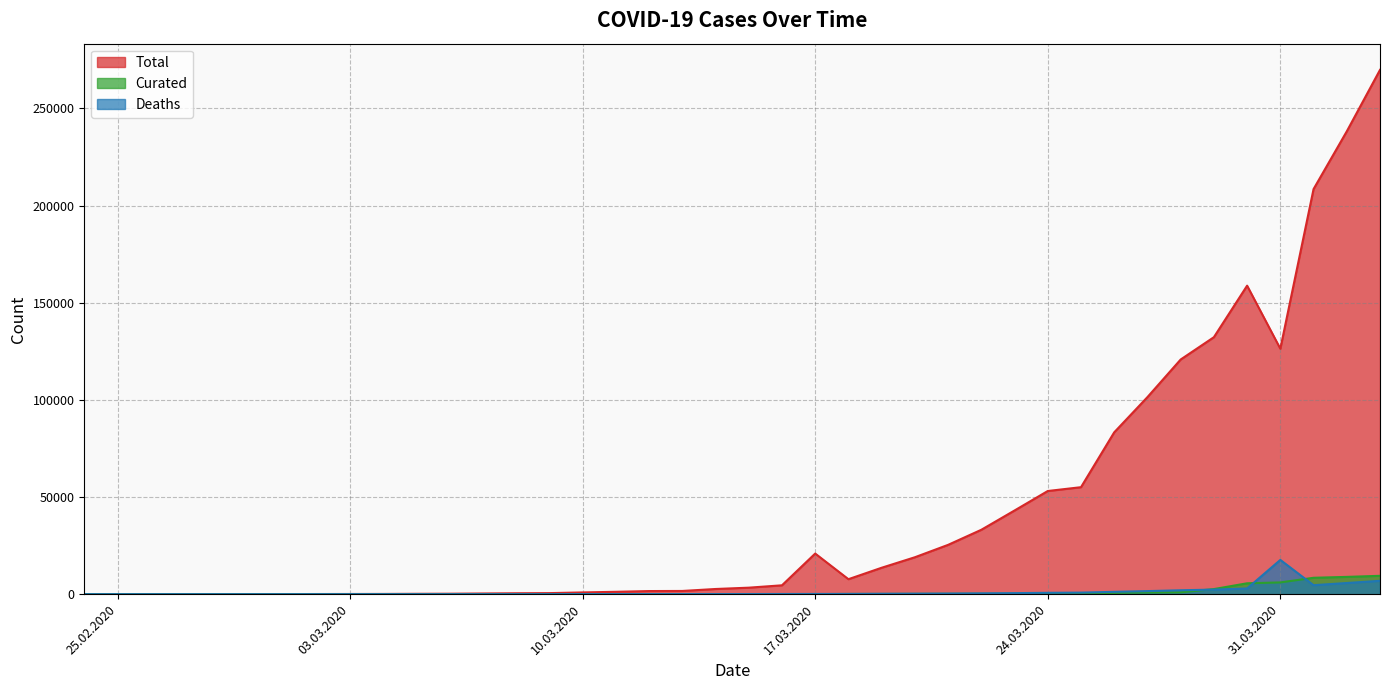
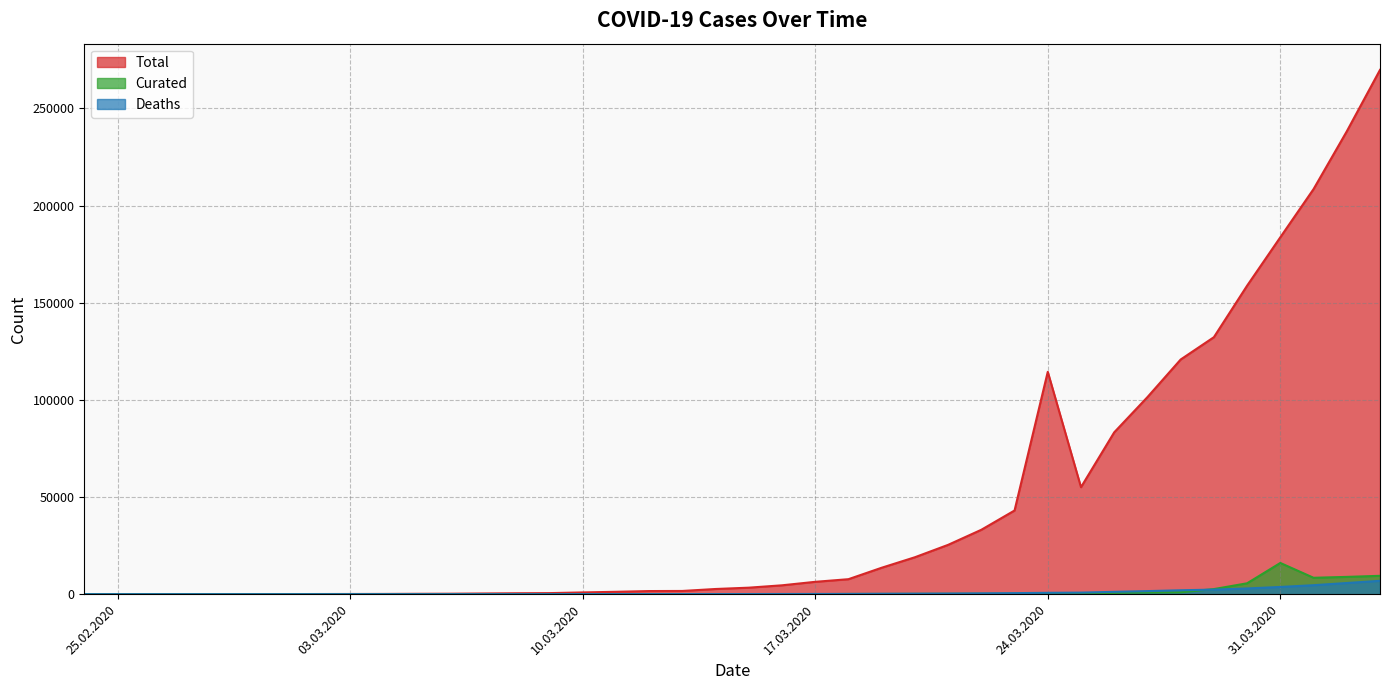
  {
    "Total": {
-     "17.03.2020": 21000,
-     "24.03.2020": 53000,
-     "31.03.2020": 126000
+     "17.03.2020": 6000,
+     "24.03.2020": 114000,
+     "31.03.2020": 184000
    },
    "Curated": {
-     "31.03.2020": 6000
+     "31.03.2020": 16000
    },
    "Deaths": {
-     "31.03.2020": 18000
+     "31.03.2020": 4000
    }
  }
